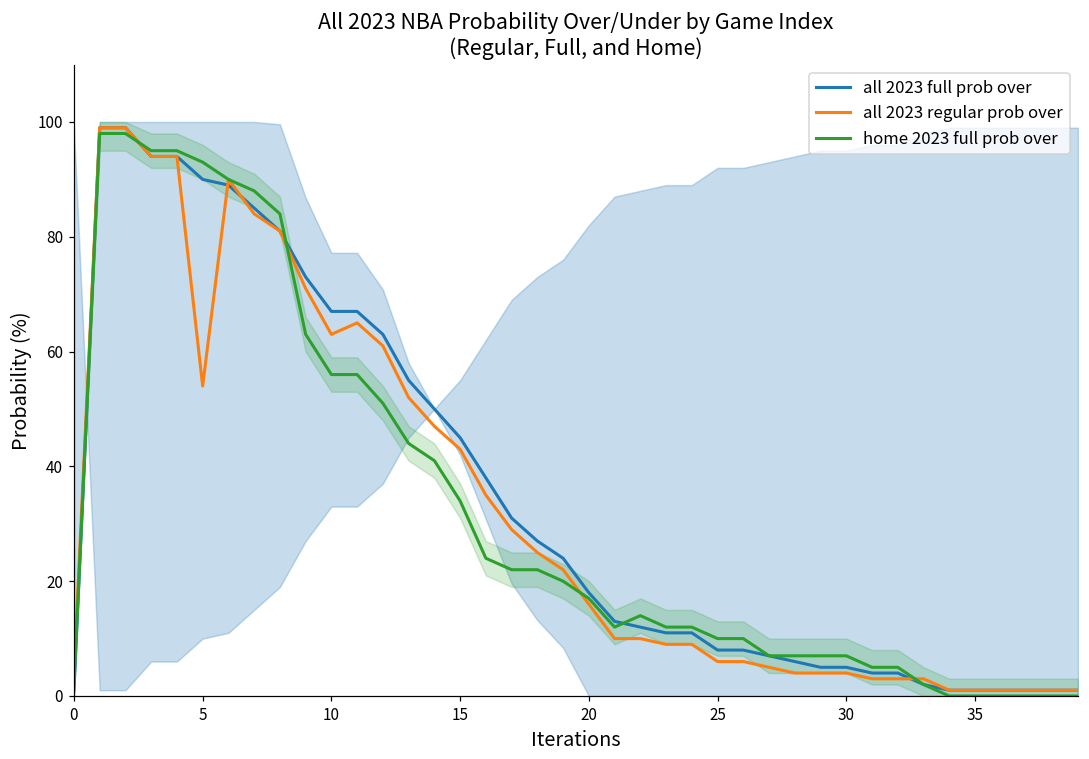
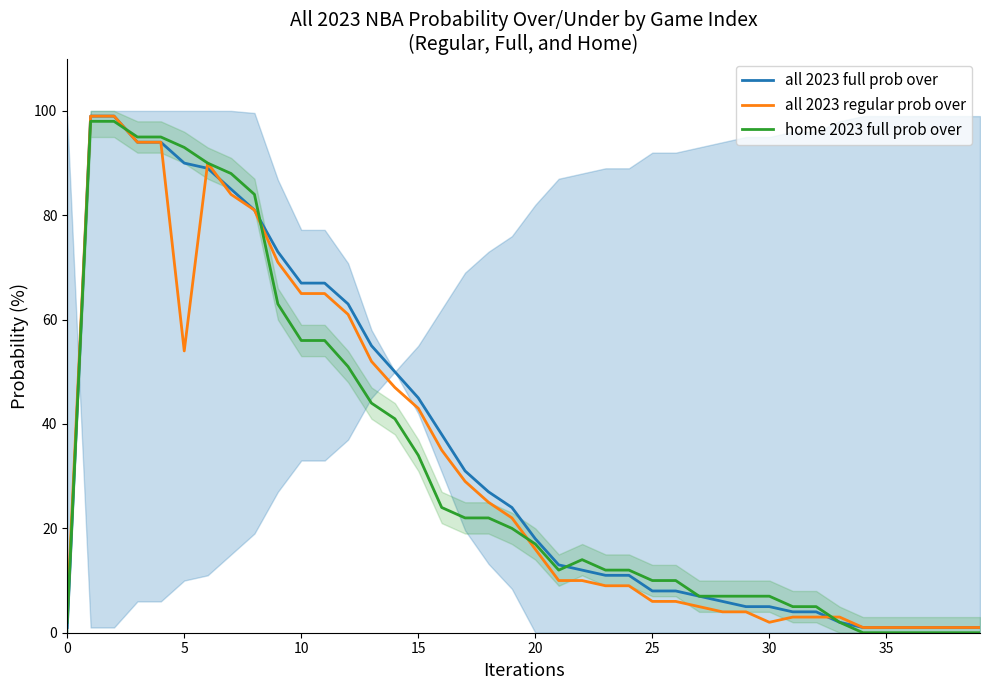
  {
    "all 2023 regular prob over": {
      "0": 4,
      "5": 54,
-     "10": 63,
+     "10": 65,
      "15": 43,
      "20": 16,
      "25": 6,
-     "30": 4
+     "30": 2
    }
  }
